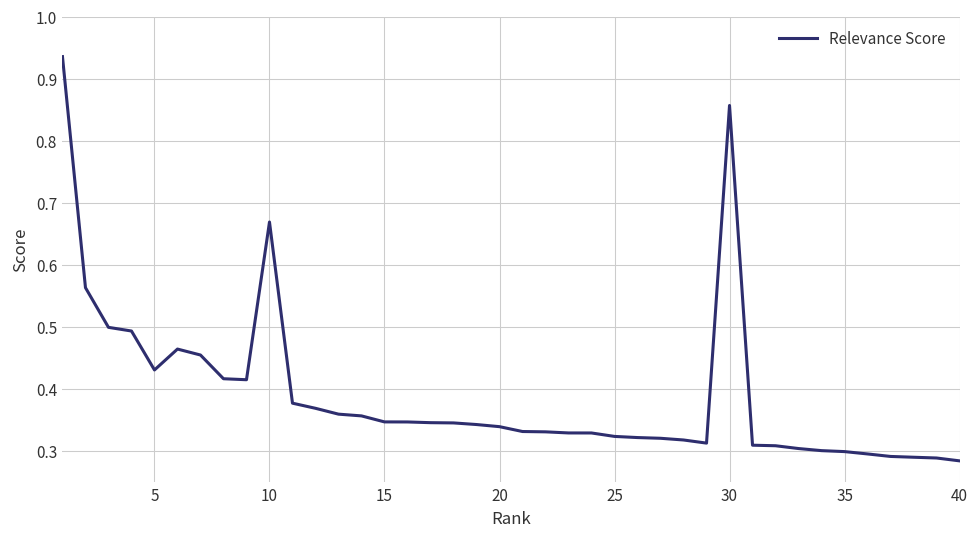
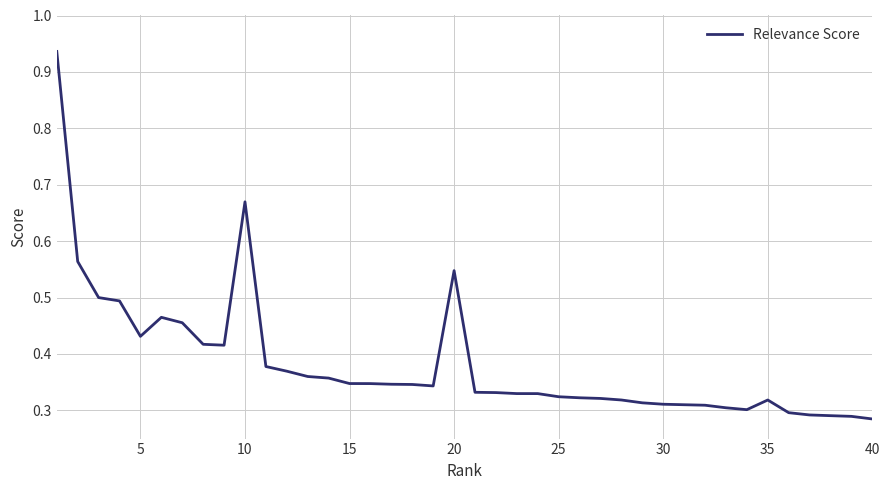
  {
    "5": 0.43,
    "10": 0.67,
    "15": 0.35,
-   "20": 0.34,
+   "20": 0.55,
    "25": 0.32,
-   "30": 0.86,
-   "35": 0.30,
+   "30": 0.31,
+   "35": 0.32,
    "40": 0.28
  }
